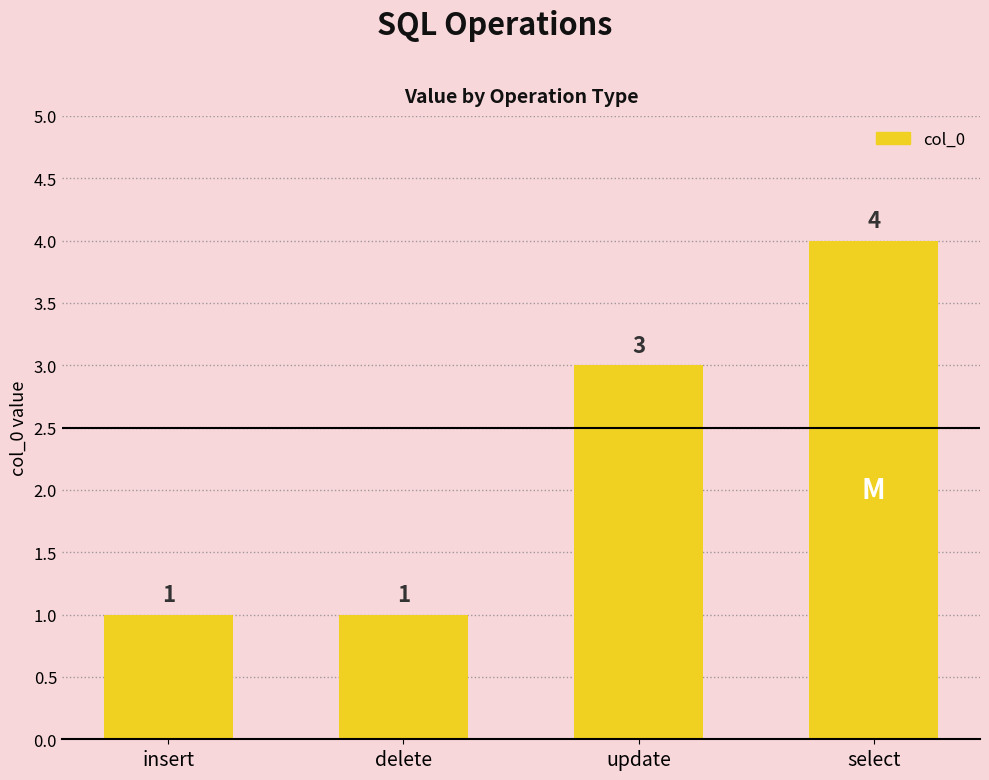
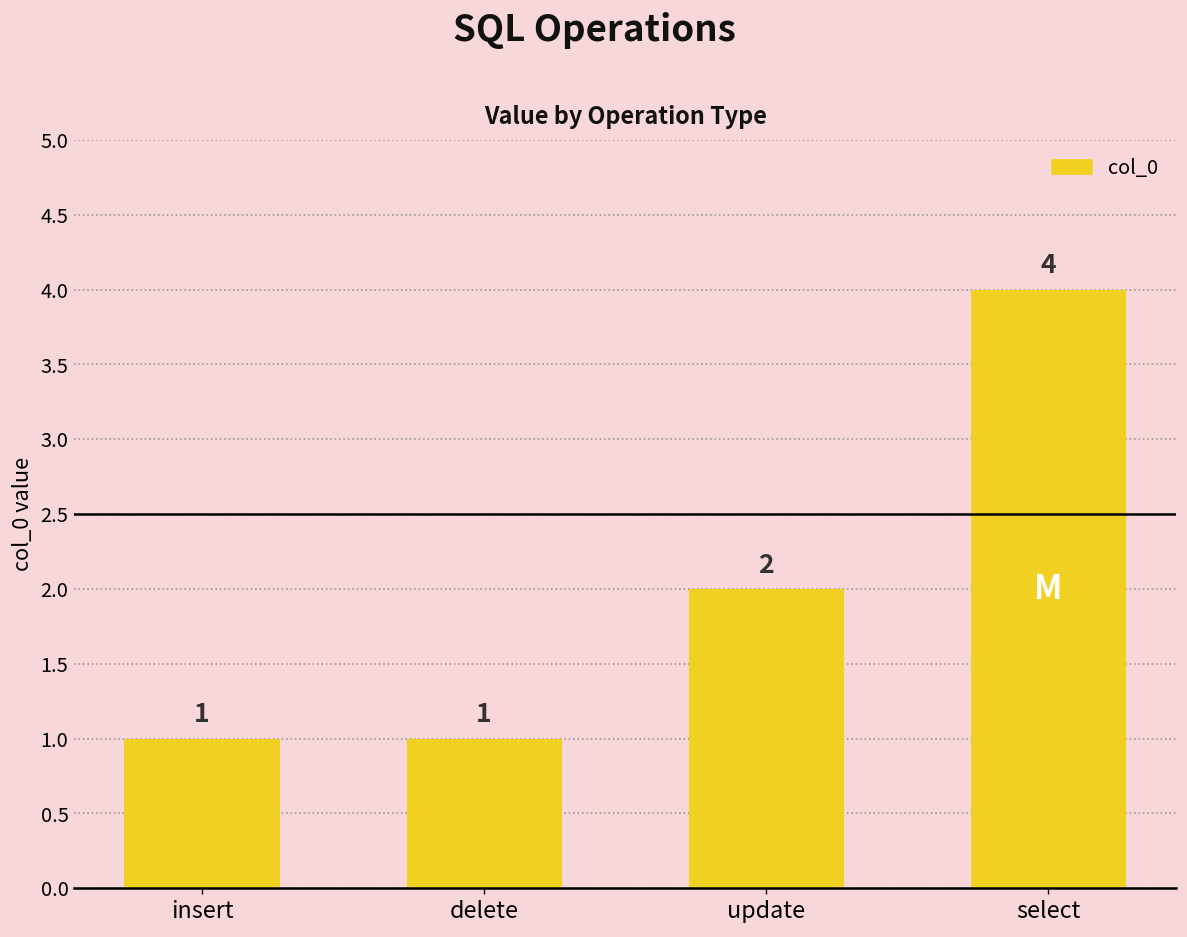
  {
    "insert": 1,
    "delete": 1,
-   "update": 3,
+   "update": 2,
    "select": 4
  }
